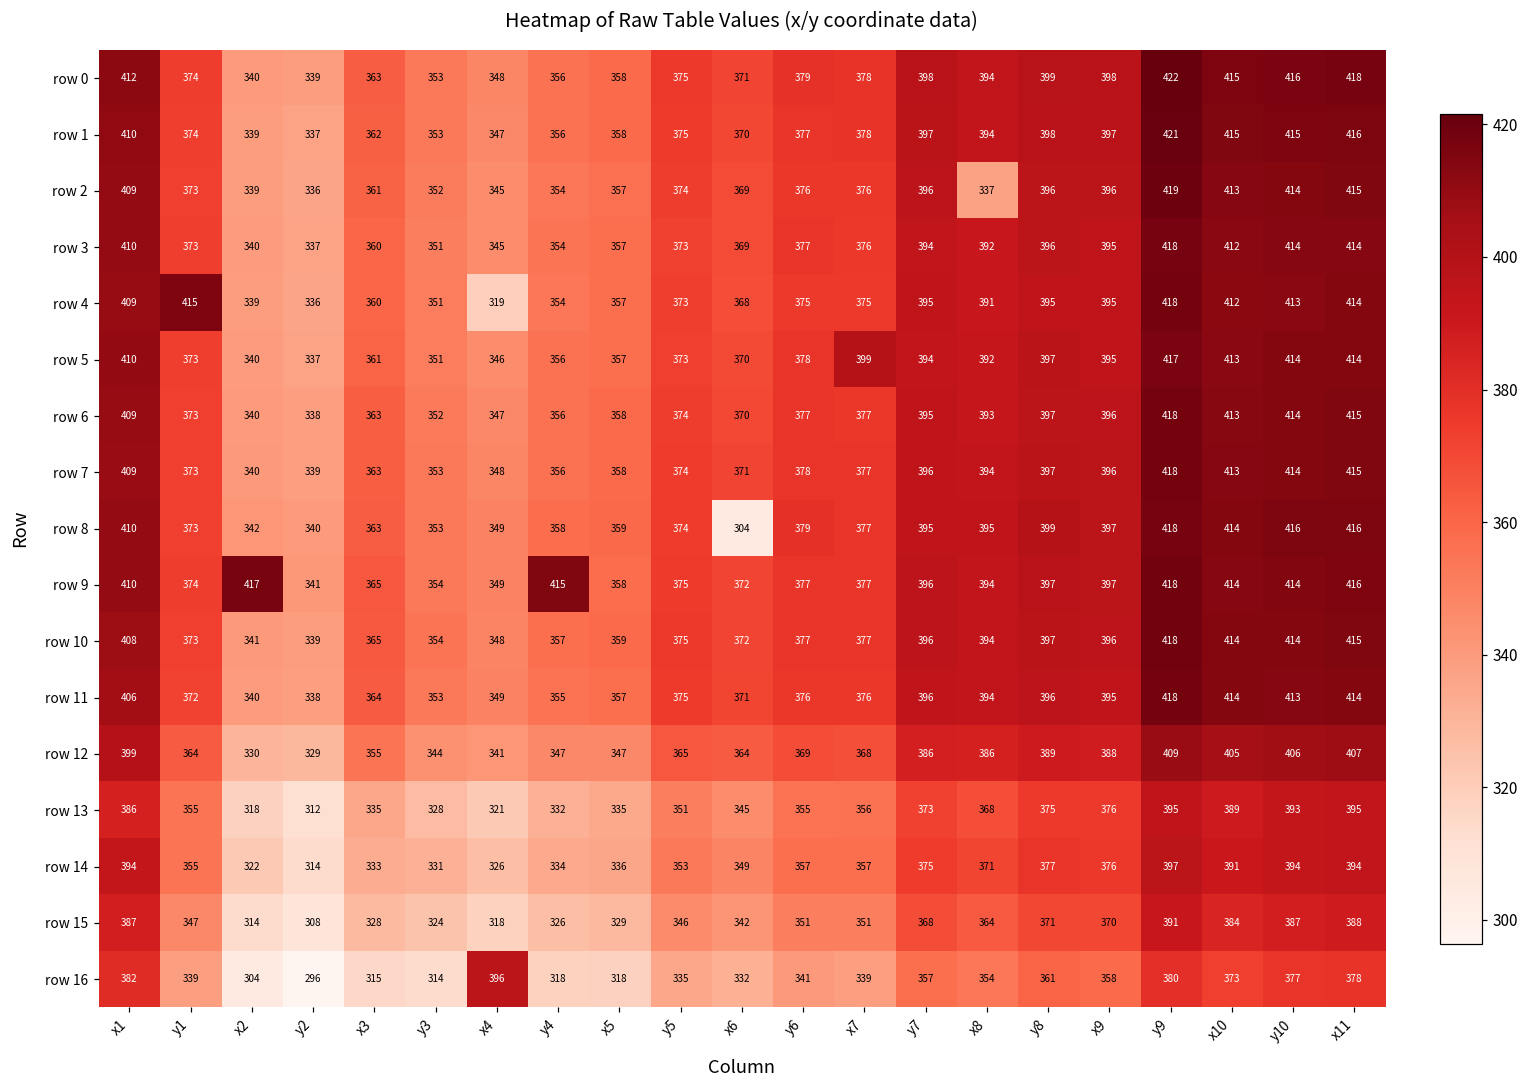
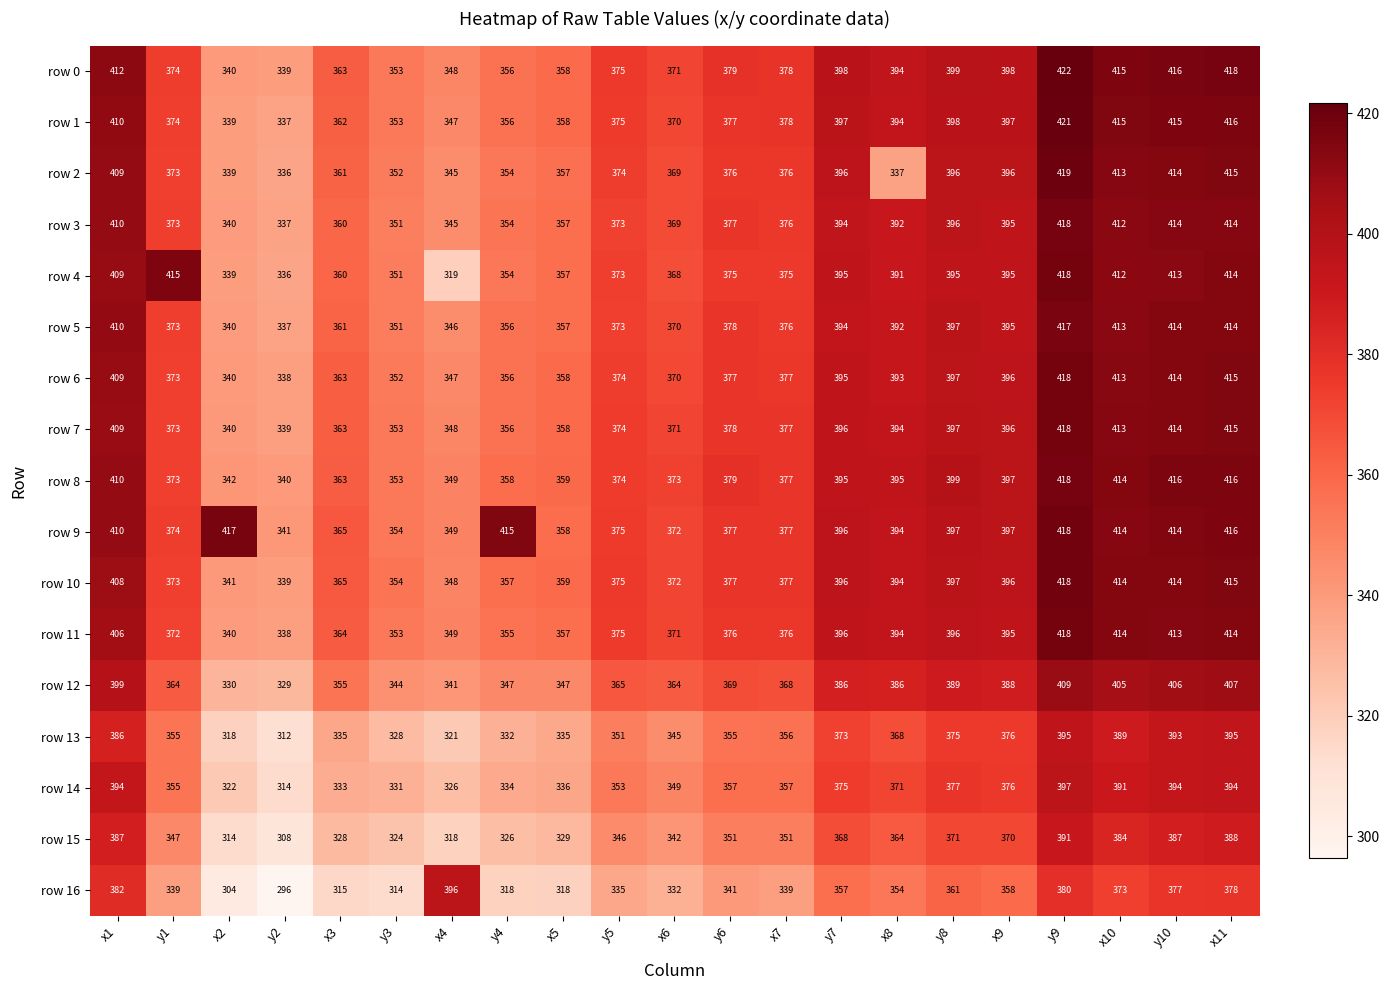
  {
    "row 5": {
      "x1": 410,
      "y1": 373,
      "x2": 340,
      "y2": 337,
      "x3": 361,
      "y3": 351,
      "x4": 346,
      "y4": 356,
      "x5": 357,
      "y5": 373,
      "x6": 370,
      "y6": 378,
-     "x7": 399,
+     "x7": 376,
      "y7": 394,
      "x8": 392,
      "y8": 397,
      "x9": 395,
      "y9": 417,
      "x10": 413,
      "y10": 414,
      "x11": 414
    },
    "row 8": {
      "x1": 410,
      "y1": 373,
      "x2": 342,
      "y2": 340,
      "x3": 363,
      "y3": 353,
      "x4": 349,
      "y4": 358,
      "x5": 359,
      "y5": 374,
-     "x6": 304,
+     "x6": 373,
      "y6": 379,
      "x7": 377,
      "y7": 395,
      "x8": 395,
      "y8": 399,
      "x9": 397,
      "y9": 418,
      "x10": 414,
      "y10": 416,
      "x11": 416
    }
  }
